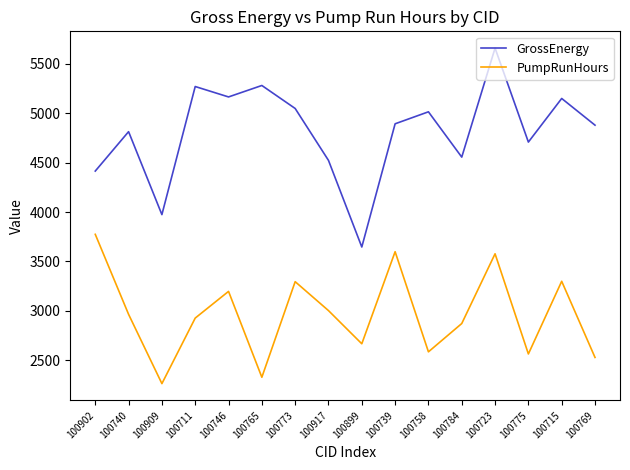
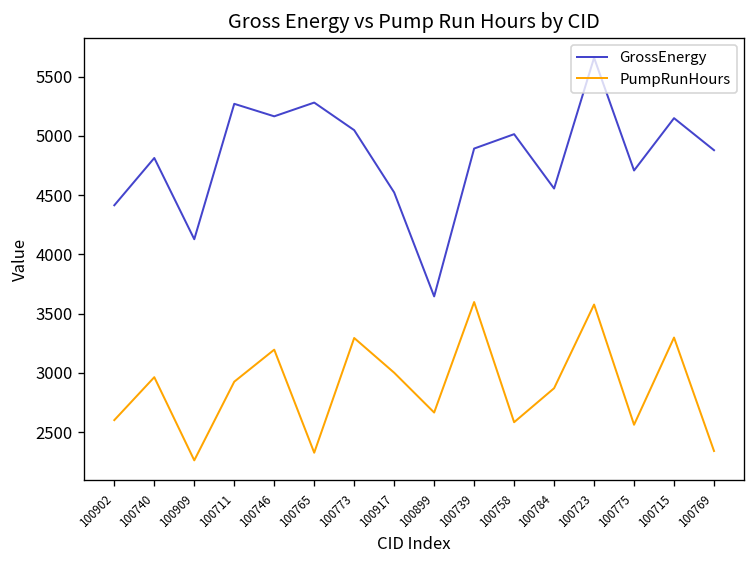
  {
    "GrossEnergy": {
      "100902": 4400,
      "100740": 4800,
-     "100909": 4000,
+     "100909": 4100,
      "100711": 5300,
      "100746": 5200,
      "100765": 5300,
      "100773": 5000,
      "100917": 4500,
      "100899": 3600,
      "100739": 4900,
      "100758": 5000,
      "100784": 4600,
      "100775": 4700,
      "100715": 5100,
      "100769": 4900
    },
    "PumpRunHours": {
-     "100902": 3800,
+     "100902": 2600,
      "100740": 3000,
      "100909": 2300,
      "100711": 2900,
      "100746": 3200,
      "100765": 2300,
      "100773": 3300,
      "100917": 3000,
      "100899": 2700,
      "100739": 3600,
      "100758": 2600,
      "100784": 2900,
      "100723": 3600,
      "100775": 2600,
      "100715": 3300,
-     "100769": 2500
+     "100769": 2300
    }
  }
